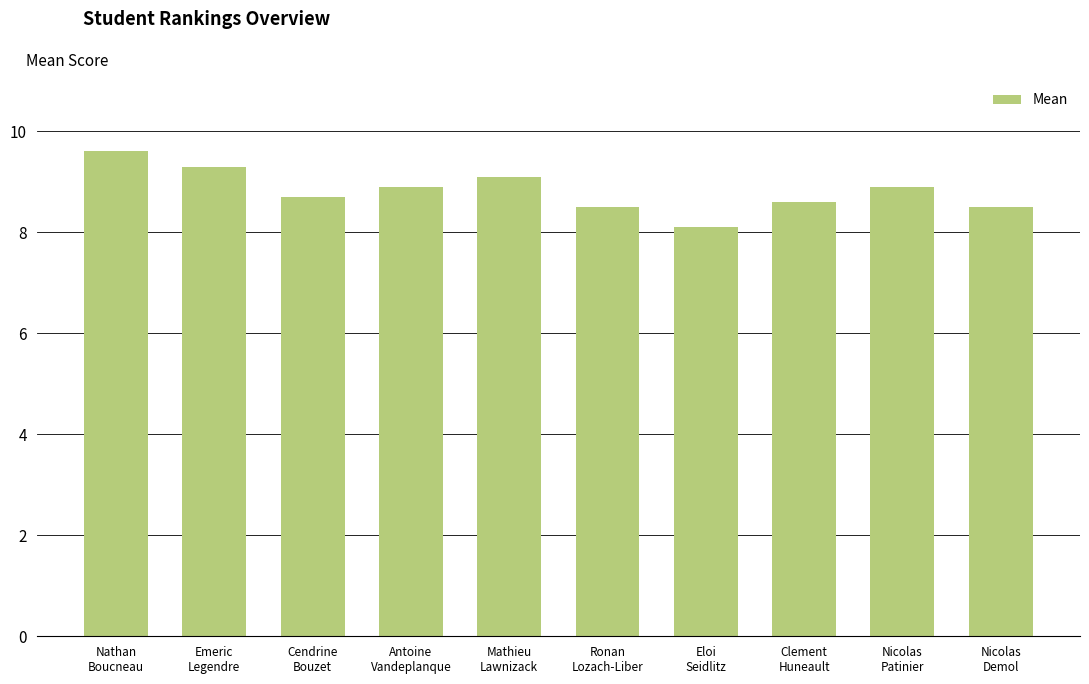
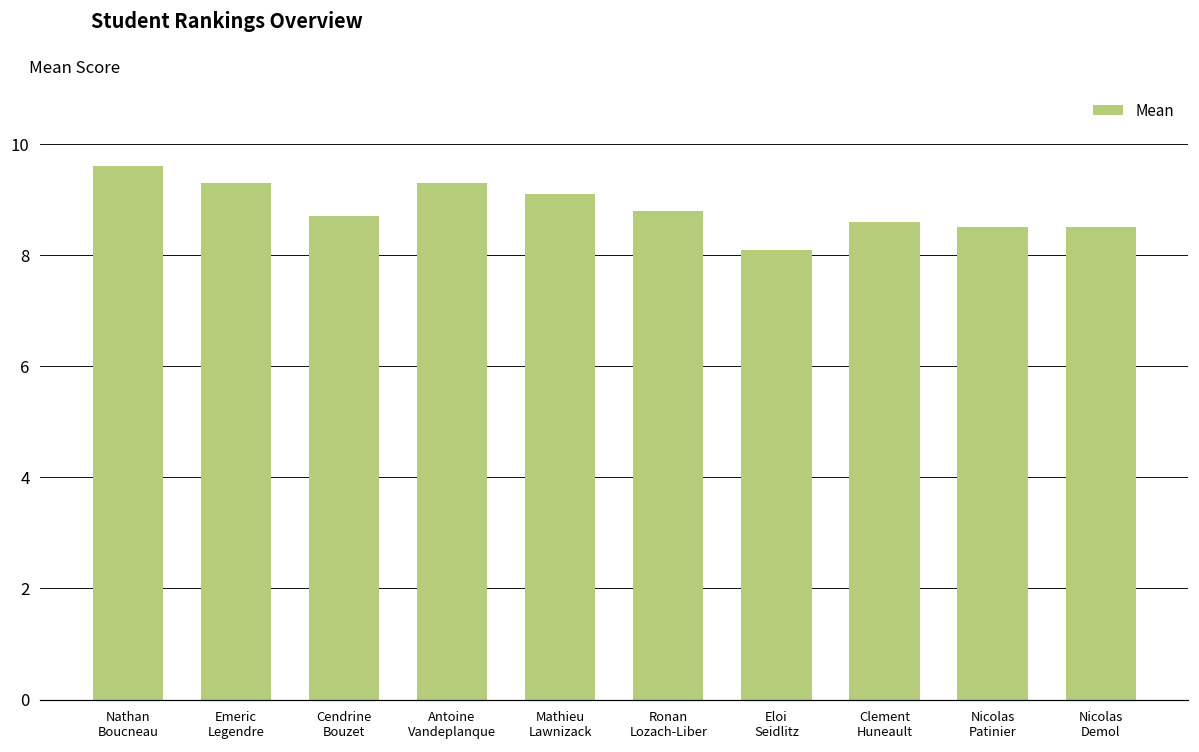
  {
    "Nathan Boucneau": 9.6,
    "Emeric Legendre": 9.3,
    "Cendrine Bouzet": 8.7,
-   "Antoine Vandeplanque": 8.9,
+   "Antoine Vandeplanque": 9.3,
    "Mathieu Lawnizack": 9.1,
-   "Ronan Lozach-Liber": 8.5,
+   "Ronan Lozach-Liber": 8.8,
    "Eloi Seidlitz": 8.1,
    "Clement Huneault": 8.6,
-   "Nicolas Patinier": 8.9,
+   "Nicolas Patinier": 8.5,
    "Nicolas Demol": 8.5
  }
